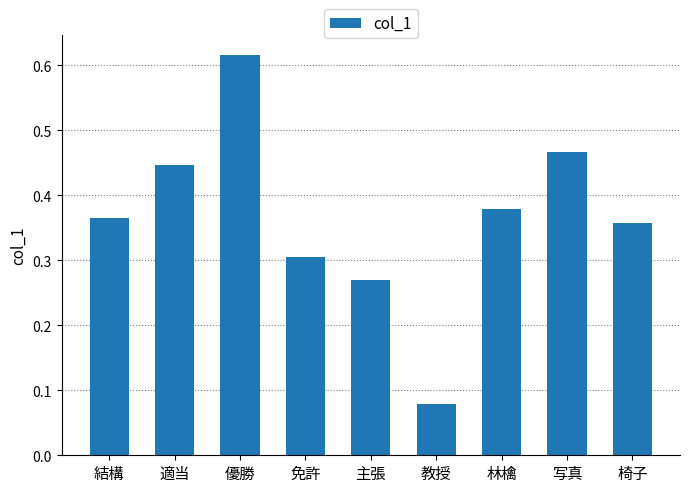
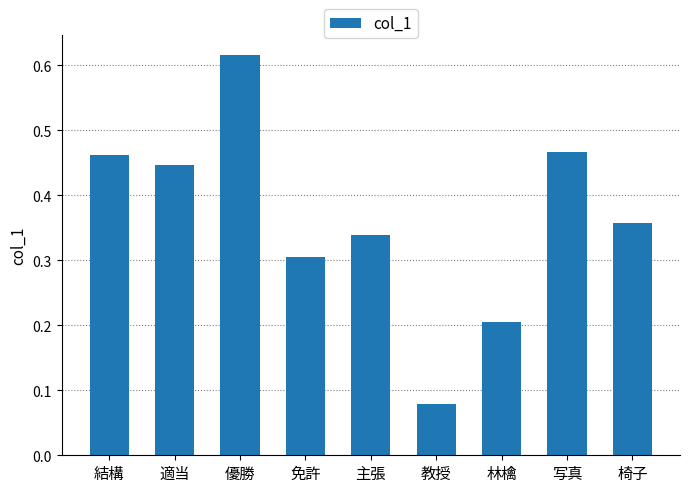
  {
-   "結構": 0.36,
+   "結構": 0.46,
    "適当": 0.45,
    "優勝": 0.62,
    "免許": 0.31,
-   "主張": 0.27,
+   "主張": 0.34,
    "教授": 0.08,
-   "林檎": 0.38,
+   "林檎": 0.21,
    "写真": 0.47,
    "椅子": 0.36
  }
